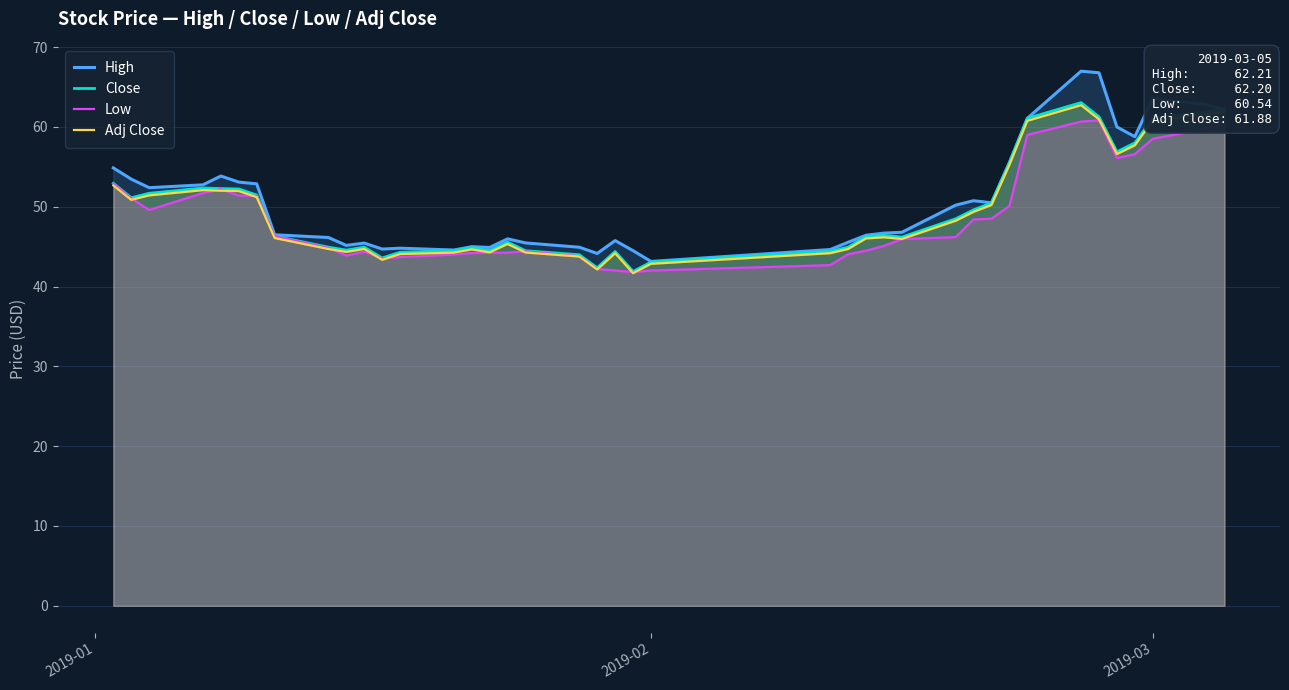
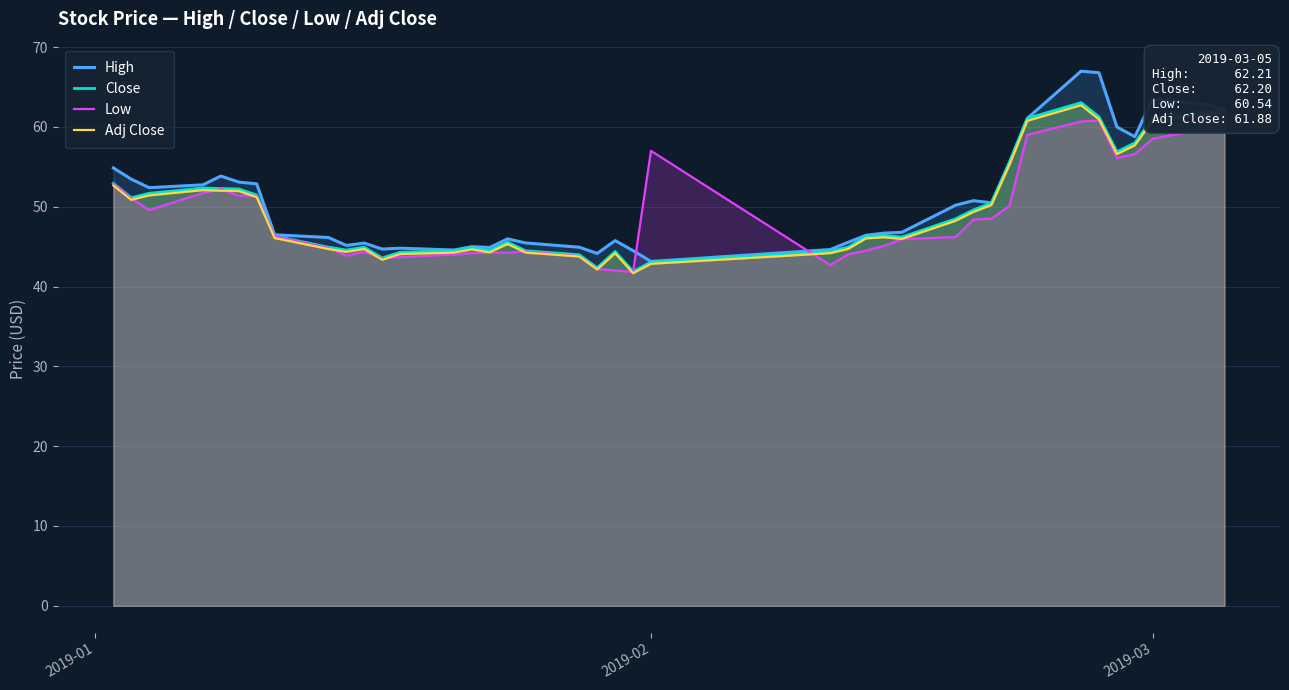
  {
    "Low": {
-     "2019-02": 42,
+     "2019-02": 57,
      "2019-03": 59
    }
  }
